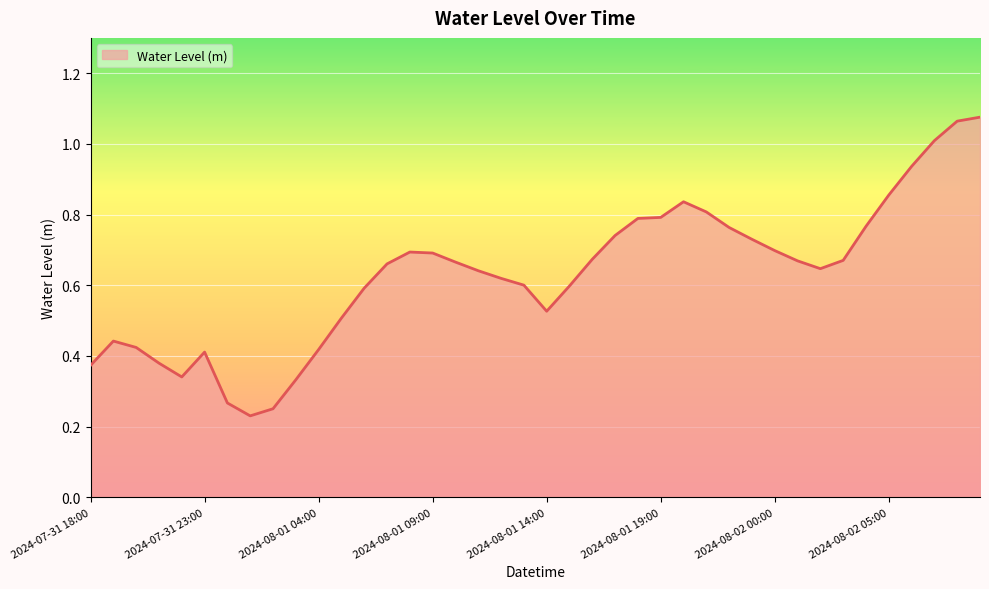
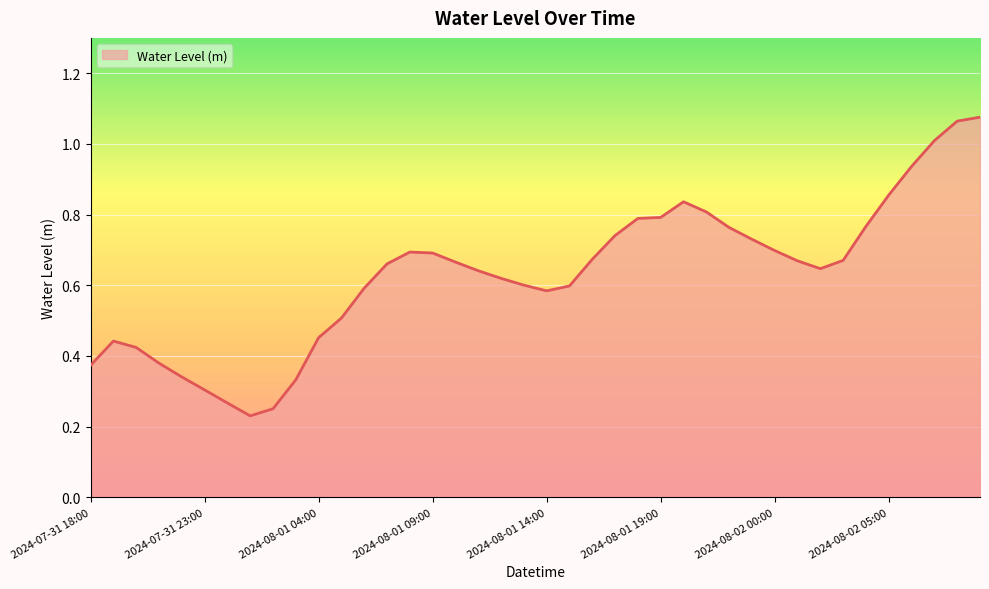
  {
    "2024-07-31 18:00": 0.37,
-   "2024-07-31 23:00": 0.41,
-   "2024-08-01 04:00": 0.42,
+   "2024-07-31 23:00": 0.30,
+   "2024-08-01 04:00": 0.45,
    "2024-08-01 09:00": 0.69,
-   "2024-08-01 14:00": 0.53,
+   "2024-08-01 14:00": 0.58,
    "2024-08-01 19:00": 0.79,
    "2024-08-02 00:00": 0.70,
    "2024-08-02 05:00": 0.86
  }
